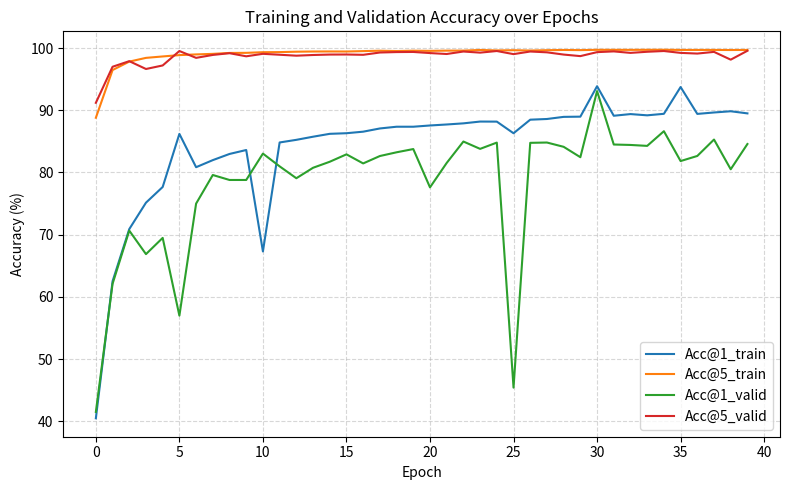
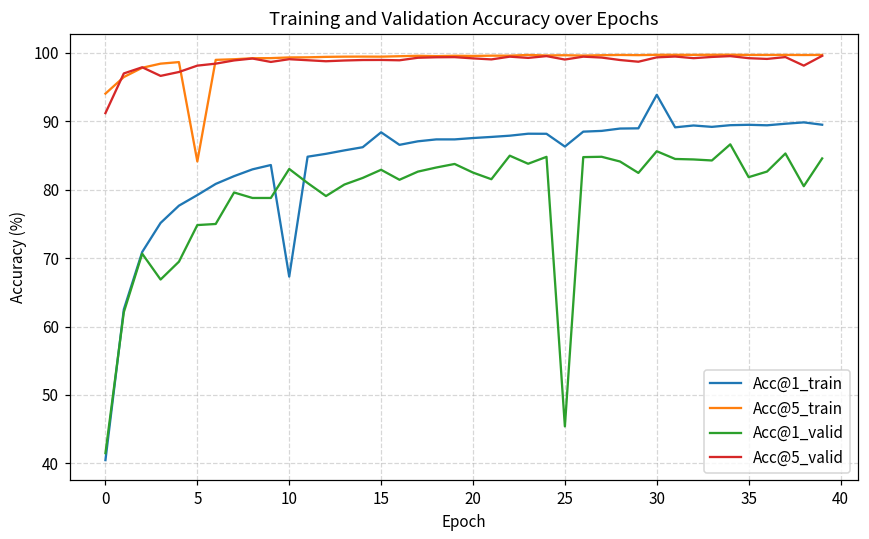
  {
    "Acc@1_train": {
      "0": 40,
-     "5": 86,
+     "5": 79,
      "10": 67,
-     "15": 86,
+     "15": 88,
      "20": 88,
      "25": 86,
      "30": 94,
-     "35": 94
+     "35": 89
    },
    "Acc@5_train": {
-     "0": 89,
-     "5": 99,
+     "0": 94,
+     "5": 84,
      "15": 99,
      "25": 100,
      "35": 100
    },
    "Acc@1_valid": {
      "0": 42,
-     "5": 57,
+     "5": 75,
      "10": 83,
      "15": 83,
-     "20": 78,
+     "20": 83,
      "25": 45,
-     "30": 93,
+     "30": 86,
      "35": 82
    },
    "Acc@5_valid": {
      "0": 91,
-     "5": 100,
+     "5": 98,
      "15": 99,
      "25": 99,
      "35": 99
    }
  }
